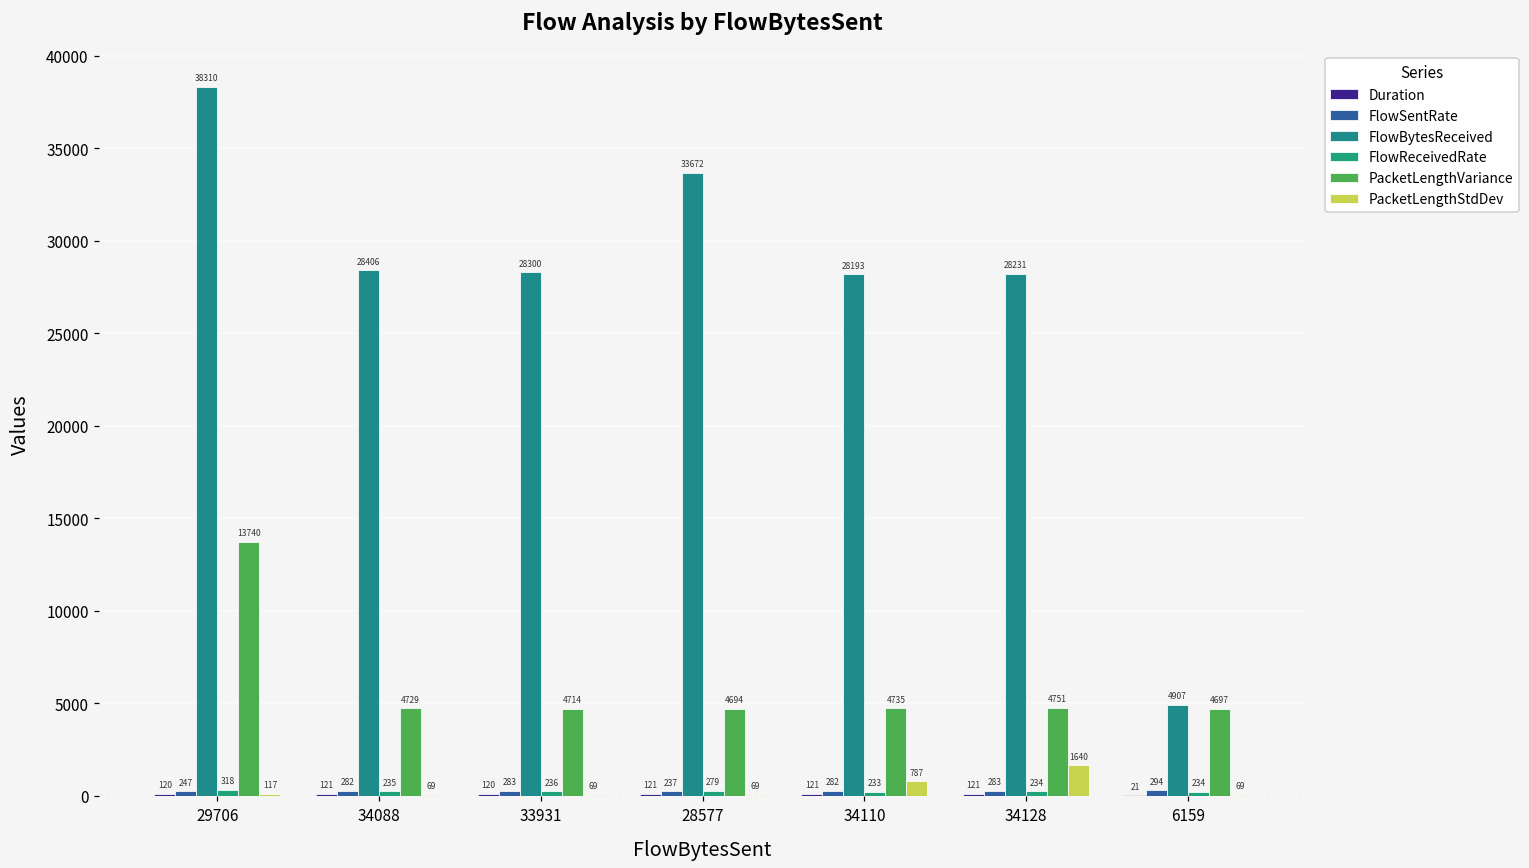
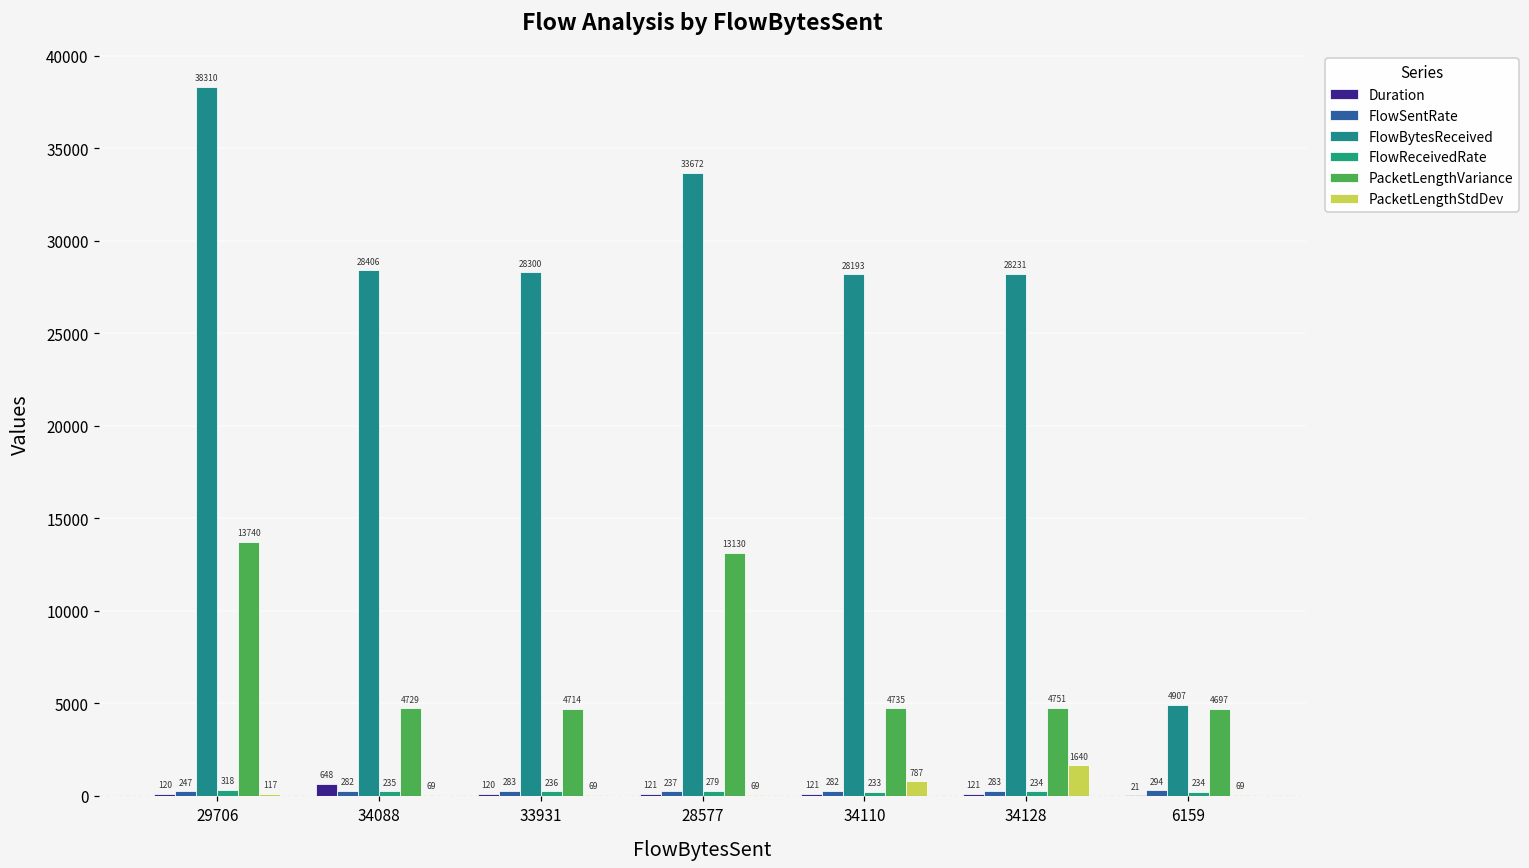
  {
    "Duration": {
      "29706": 120,
-     "34088": 121,
+     "34088": 648,
      "33931": 120,
      "28577": 121,
      "34110": 121,
      "34128": 121,
      "6159": 21
    },
    "PacketLengthVariance": {
      "29706": 13740,
      "34088": 4729,
      "33931": 4714,
-     "28577": 4694,
+     "28577": 13130,
      "34110": 4735,
      "34128": 4751,
      "6159": 4697
    },
    "PacketLengthStdDev": {
      "29706": 117,
      "34088": 69,
      "33931": 69,
      "28577": 69,
      "34110": 787,
      "34128": 1640,
      "6159": 69
    }
  }
